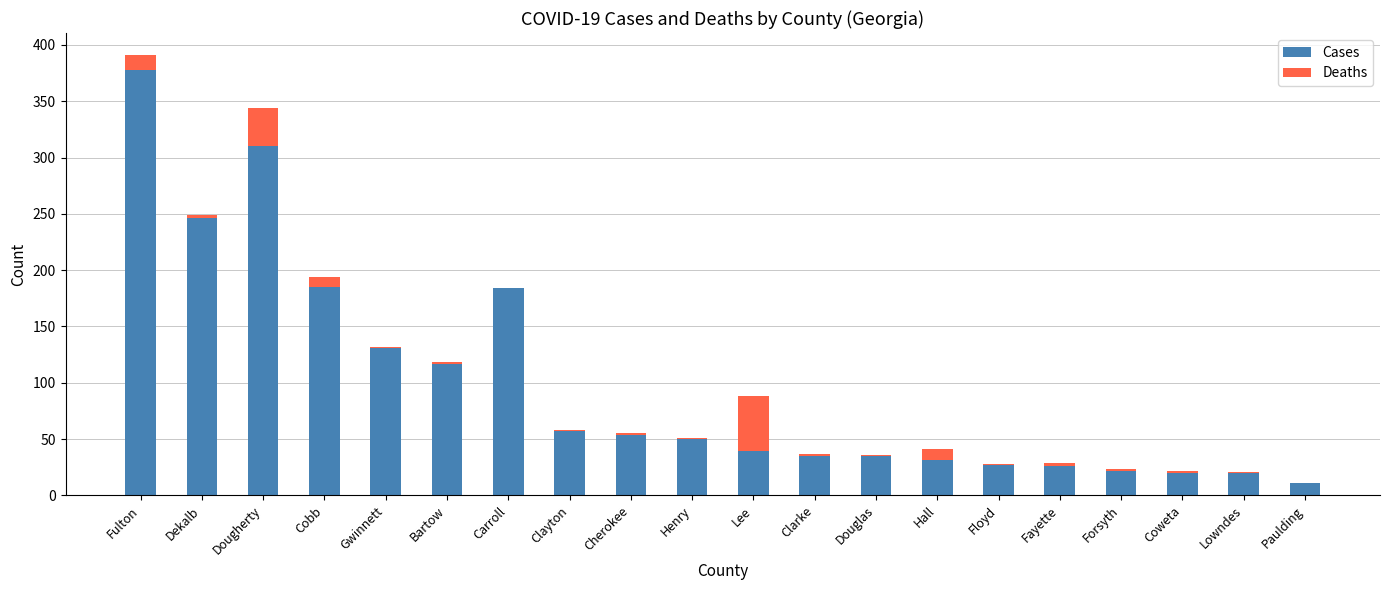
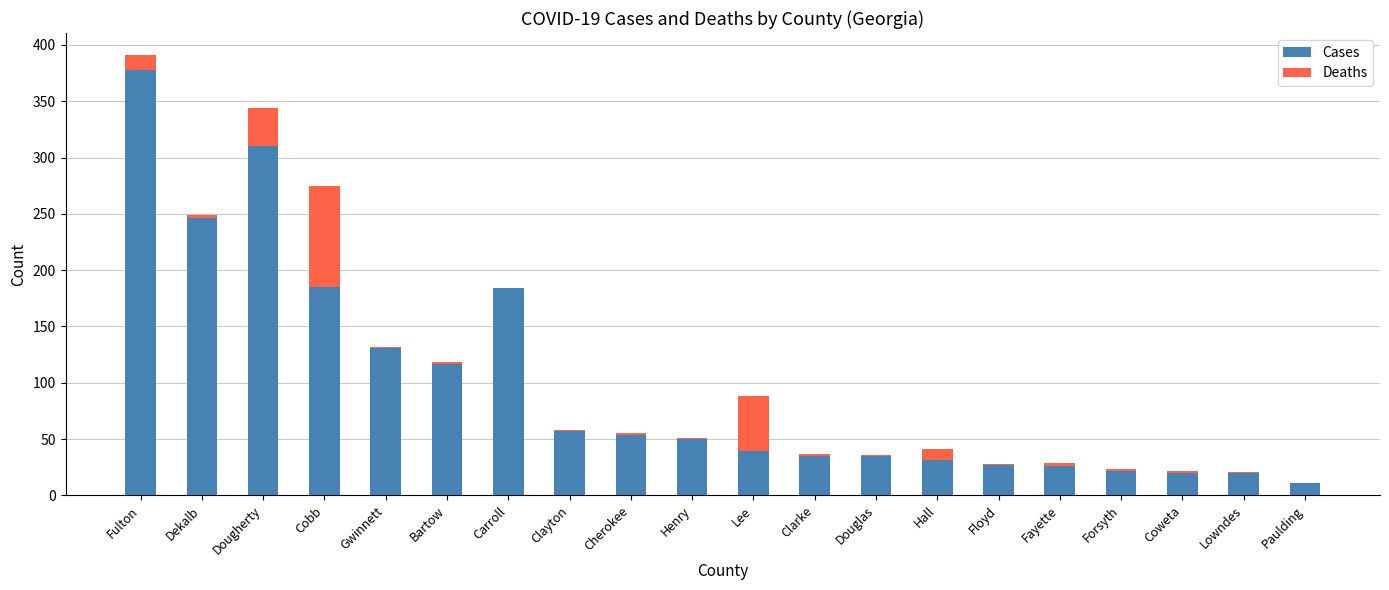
  {
    "Cases": {
      "Fulton": 378,
      "Dekalb": 246,
      "Dougherty": 310,
      "Cobb": 185,
      "Gwinnett": 131,
      "Bartow": 117,
      "Carroll": 184,
      "Clayton": 57,
      "Cherokee": 54,
      "Henry": 50,
      "Lee": 39,
      "Clarke": 35,
      "Douglas": 35,
      "Hall": 31,
      "Floyd": 27,
      "Fayette": 26,
      "Forsyth": 22,
      "Coweta": 20,
      "Lowndes": 20,
      "Paulding": 11
    },
    "Deaths": {
      "Fulton": 13,
      "Dekalb": 3,
      "Dougherty": 34,
-     "Cobb": 9,
+     "Cobb": 90,
      "Carroll": 0,
      "Lee": 49,
      "Hall": 10,
      "Fayette": 3,
      "Paulding": 0
    }
  }
